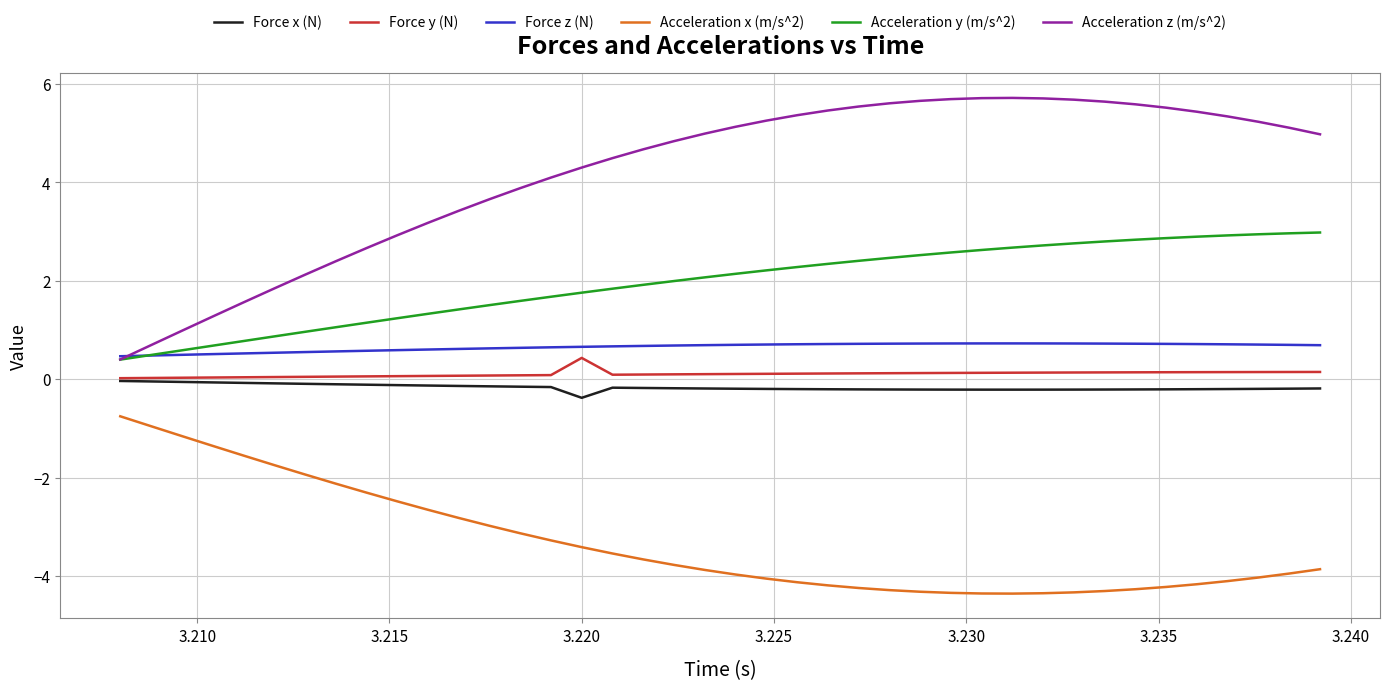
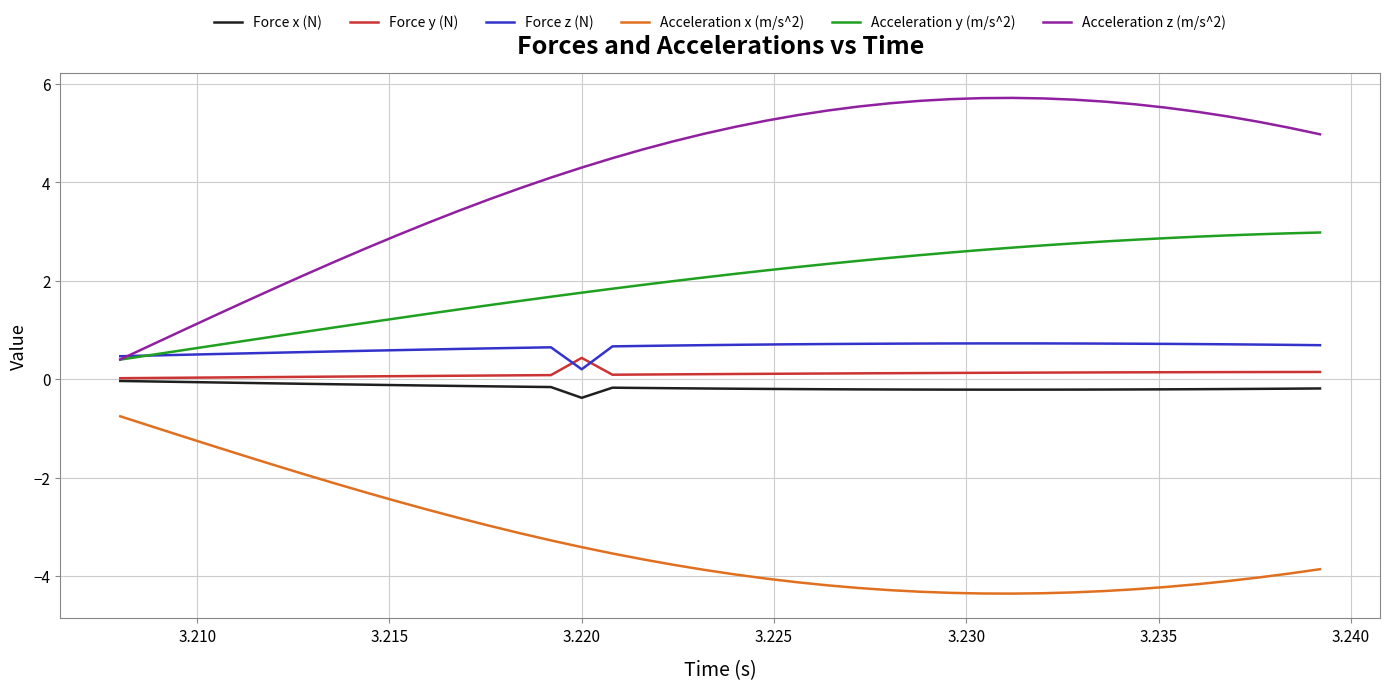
  {
    "Force x (N)": {
      "3.220": -0.4
    },
    "Force y (N)": {
      "3.220": 0.4
    },
    "Force z (N)": {
-     "3.220": 0.7
+     "3.220": 0.2
    },
    "Acceleration x (m/s^2)": {
      "3.220": -3.4
    },
    "Acceleration y (m/s^2)": {
      "3.220": 1.8
    },
    "Acceleration z (m/s^2)": {
      "3.220": 4.3
    }
  }
